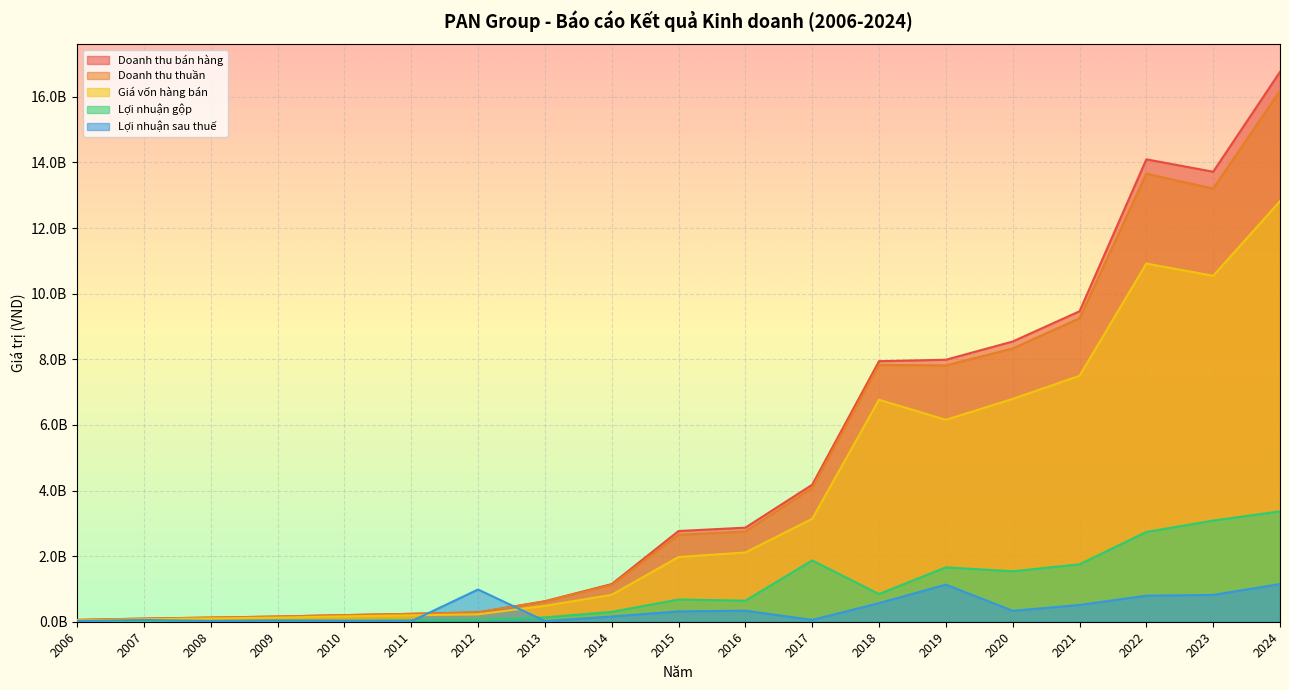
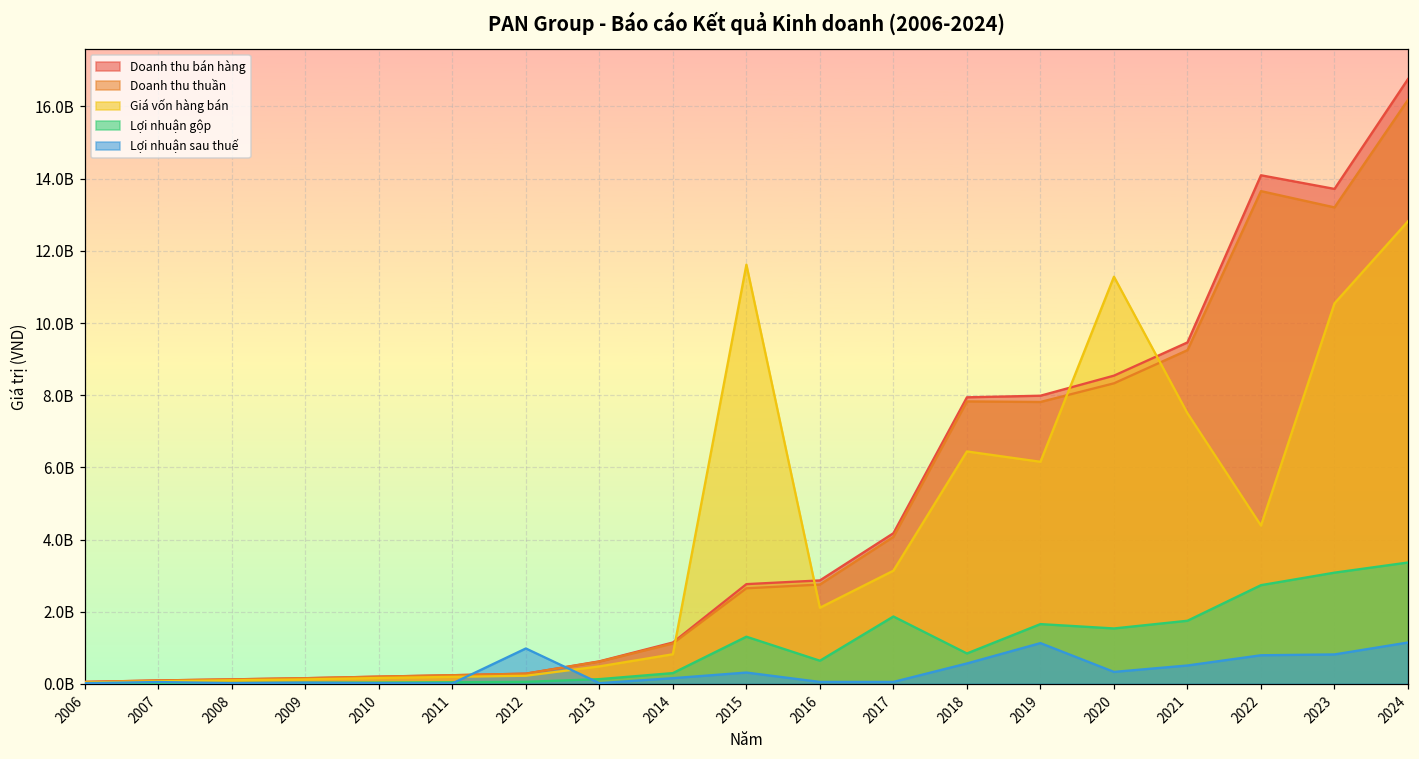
  {
    "Giá vốn hàng bán": {
      "2013": 500000000,
      "2014": 800000000,
-     "2015": 2000000000,
+     "2015": 11600000000,
      "2016": 2100000000,
      "2017": 3100000000,
-     "2018": 6800000000,
+     "2018": 6400000000,
      "2019": 6200000000,
-     "2020": 6800000000,
+     "2020": 11300000000,
      "2021": 7500000000,
-     "2022": 10900000000,
+     "2022": 4400000000,
      "2023": 10500000000,
      "2024": 12800000000
    },
    "Lợi nhuận gộp": {
      "2012": 100000000,
      "2013": 100000000,
      "2014": 300000000,
-     "2015": 700000000,
+     "2015": 1300000000,
      "2016": 600000000,
      "2017": 1900000000,
      "2018": 800000000,
      "2019": 1700000000,
      "2020": 1500000000,
      "2021": 1800000000,
      "2022": 2700000000,
      "2023": 3100000000,
      "2024": 3400000000
    },
    "Lợi nhuận sau thuế": {
      "2012": 1000000000,
      "2013": 0,
      "2014": 200000000,
      "2015": 300000000,
-     "2016": 300000000,
+     "2016": 100000000,
      "2017": 100000000,
      "2018": 600000000,
      "2019": 1100000000,
      "2020": 300000000,
      "2021": 500000000,
      "2022": 800000000,
      "2023": 800000000,
      "2024": 1100000000
    }
  }
